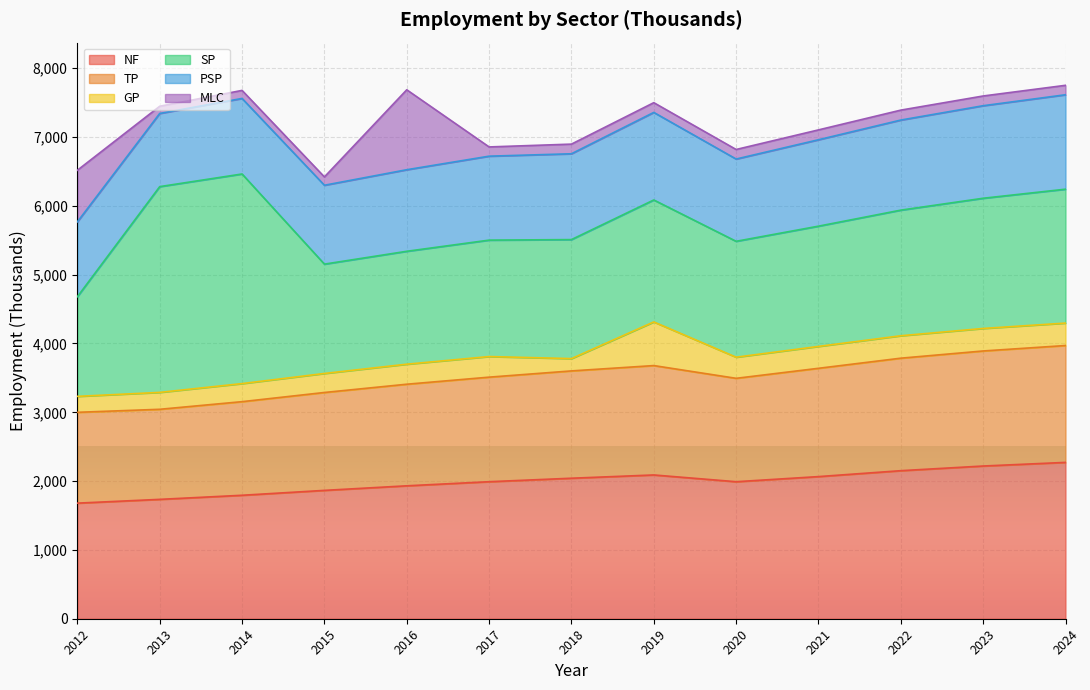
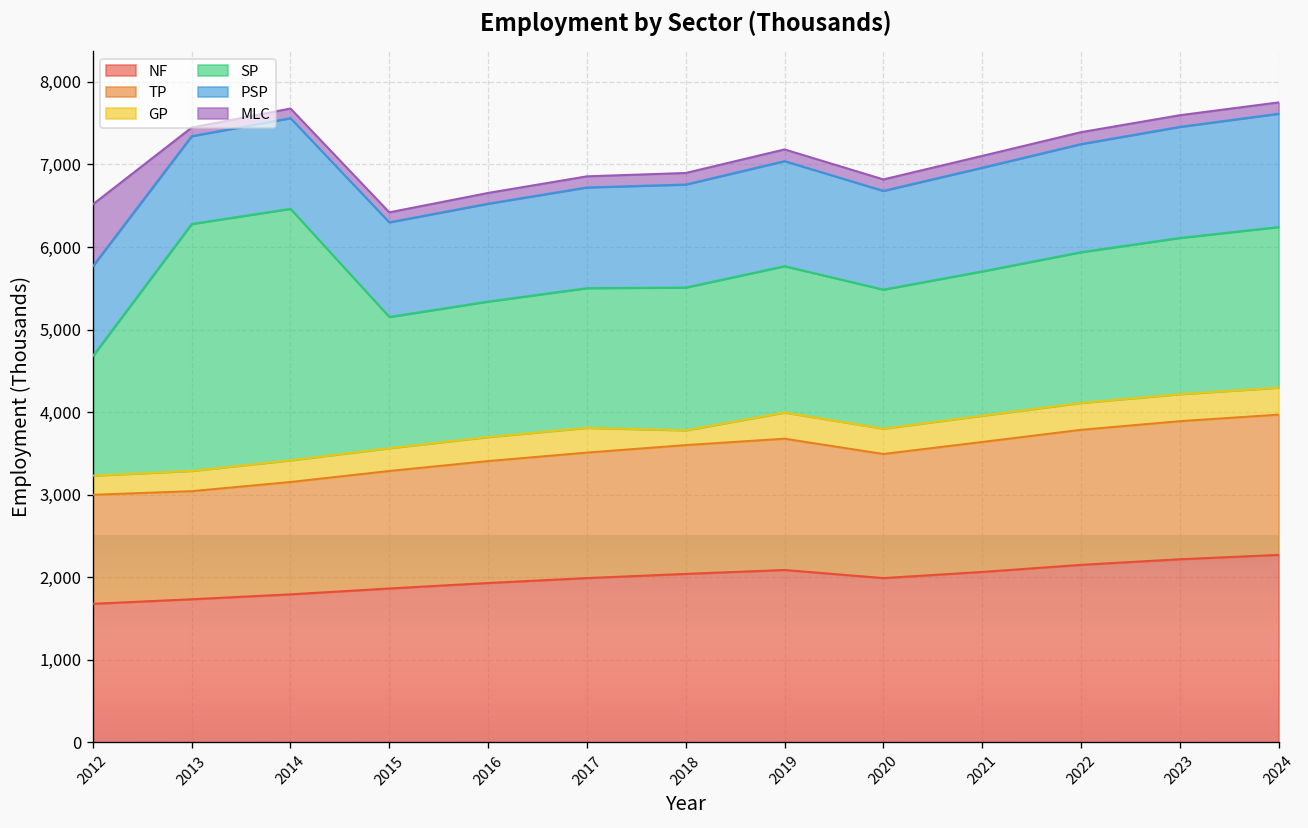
  {
    "GP": {
      "2012": "200",
      "2013": "200",
      "2014": "300",
      "2015": "300",
      "2016": "300",
      "2017": "300",
      "2018": "200",
-     "2019": "600",
+     "2019": "300",
      "2020": "300",
      "2021": "300",
      "2022": "300",
      "2023": "300",
      "2024": "300"
    },
    "SP": {
      "2012": "1,400",
      "2013": "3,000",
      "2014": "3,000",
      "2015": "1,600",
      "2016": "1,600",
      "2017": "1,700",
      "2018": "1,700",
      "2019": "1,800",
      "2020": "1,700",
      "2021": "1,700",
      "2022": "1,800",
      "2023": "1,900",
      "2024": "1,900"
    },
    "PSP": {
      "2012": "1,100",
      "2013": "1,100",
      "2014": "1,100",
      "2015": "1,100",
      "2016": "1,200",
      "2017": "1,200",
      "2018": "1,200",
      "2019": "1,300",
      "2020": "1,200",
      "2021": "1,300",
      "2022": "1,300",
      "2023": "1,300",
      "2024": "1,400"
    },
    "MLC": {
      "2012": "800",
      "2014": "100",
      "2015": "100",
-     "2016": "1,200",
+     "2016": "100",
      "2017": "100",
      "2018": "100",
      "2019": "100",
      "2020": "100",
      "2021": "100",
      "2022": "100",
      "2023": "100",
      "2024": "100"
    }
  }
